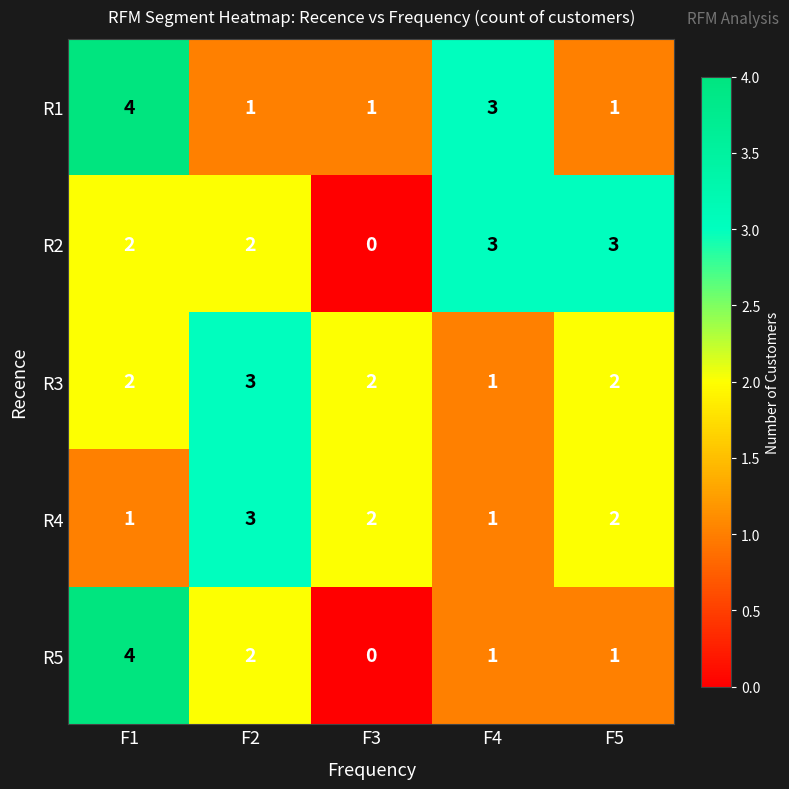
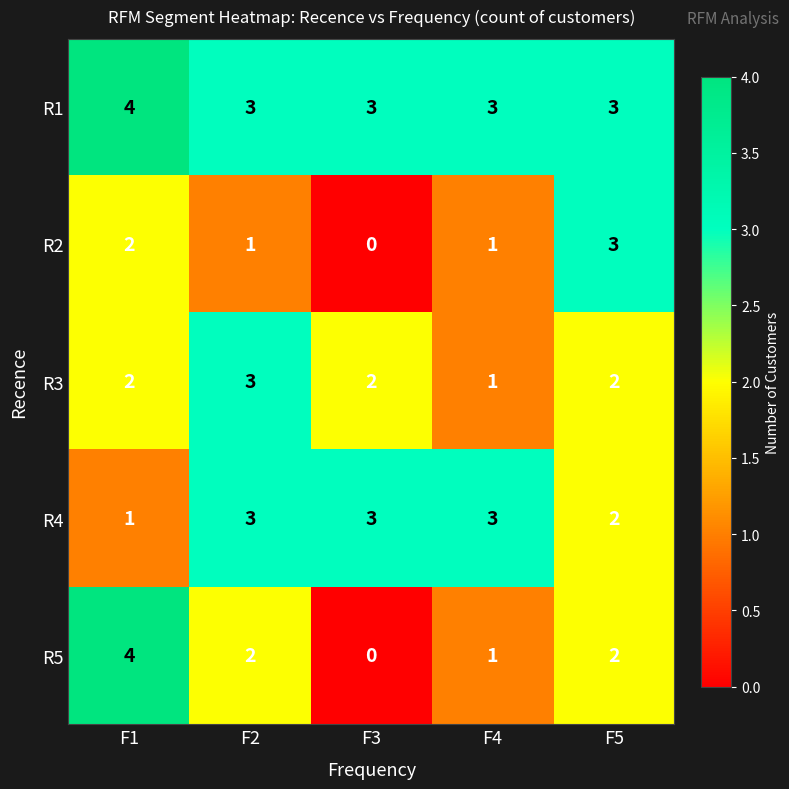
  {
    "R1": {
      "F1": 4,
-     "F2": 1,
-     "F3": 1,
+     "F2": 3,
+     "F3": 3,
      "F4": 3,
-     "F5": 1
+     "F5": 3
    },
    "R2": {
      "F1": 2,
-     "F2": 2,
+     "F2": 1,
      "F3": 0,
-     "F4": 3,
+     "F4": 1,
      "F5": 3
    },
    "R3": {
      "F1": 2,
      "F2": 3,
      "F3": 2,
      "F4": 1,
      "F5": 2
    },
    "R4": {
      "F1": 1,
      "F2": 3,
-     "F3": 2,
-     "F4": 1,
+     "F3": 3,
+     "F4": 3,
      "F5": 2
    },
    "R5": {
      "F1": 4,
      "F2": 2,
      "F3": 0,
      "F4": 1,
-     "F5": 1
+     "F5": 2
    }
  }
